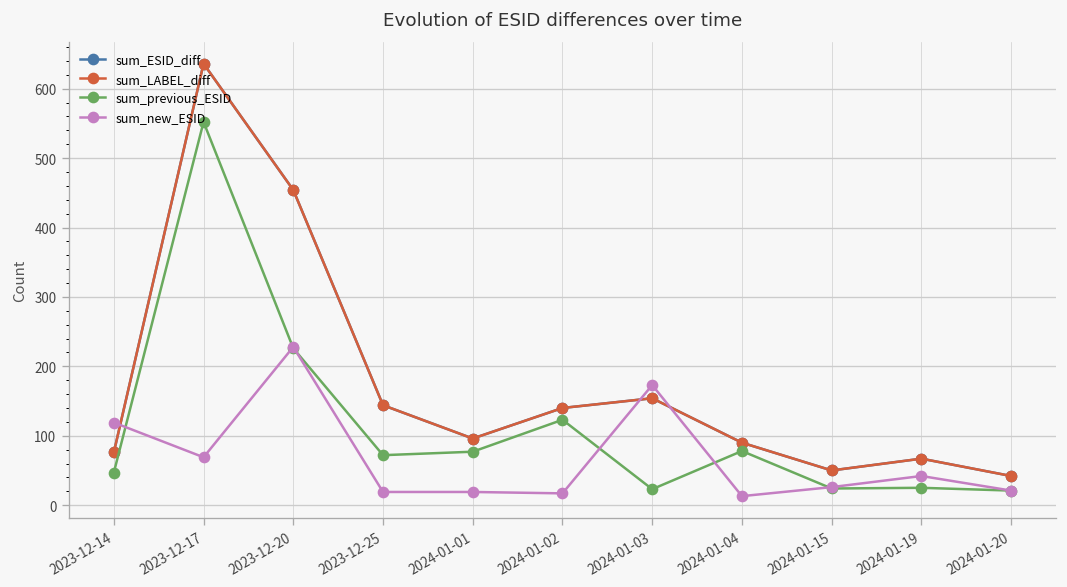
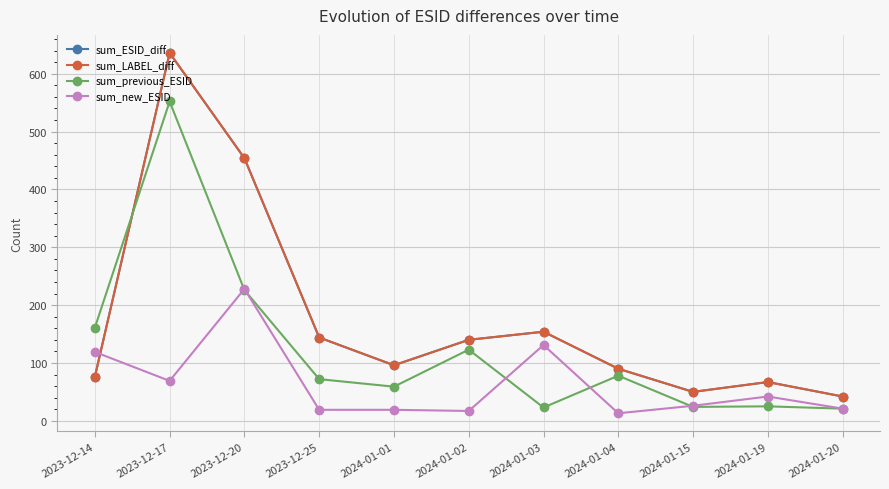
  {
    "sum_LABEL_diff": {
      "2023-12-14": 80,
      "2023-12-17": 640,
      "2023-12-20": 450,
      "2023-12-25": 140,
      "2024-01-01": 100,
      "2024-01-02": 140,
      "2024-01-03": 150,
      "2024-01-04": 90,
      "2024-01-15": 50,
      "2024-01-19": 70,
      "2024-01-20": 40
    },
    "sum_previous_ESID": {
-     "2023-12-14": 50,
+     "2023-12-14": 160,
      "2023-12-17": 550,
      "2023-12-25": 70,
-     "2024-01-01": 80,
+     "2024-01-01": 60,
      "2024-01-02": 120,
      "2024-01-03": 20,
      "2024-01-04": 80,
      "2024-01-19": 30
    },
    "sum_new_ESID": {
      "2023-12-14": 120,
      "2023-12-17": 70,
      "2023-12-25": 20,
      "2024-01-01": 20,
      "2024-01-02": 20,
-     "2024-01-03": 170,
+     "2024-01-03": 130,
      "2024-01-04": 10,
      "2024-01-19": 40
    }
  }
